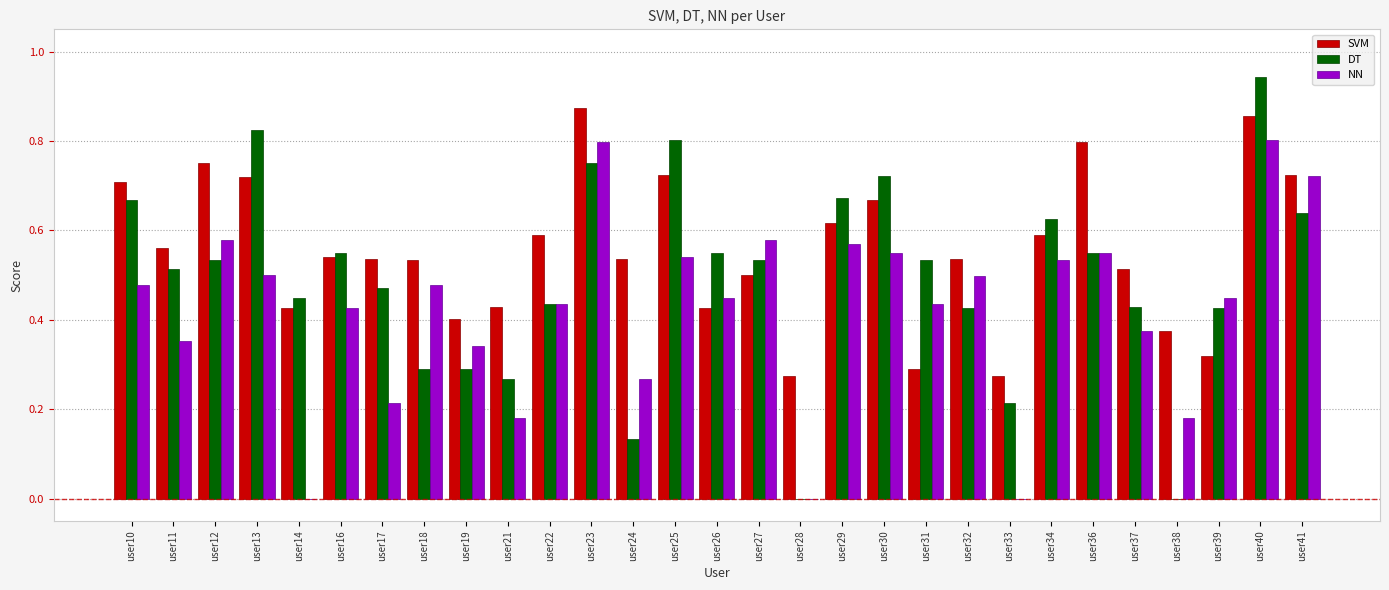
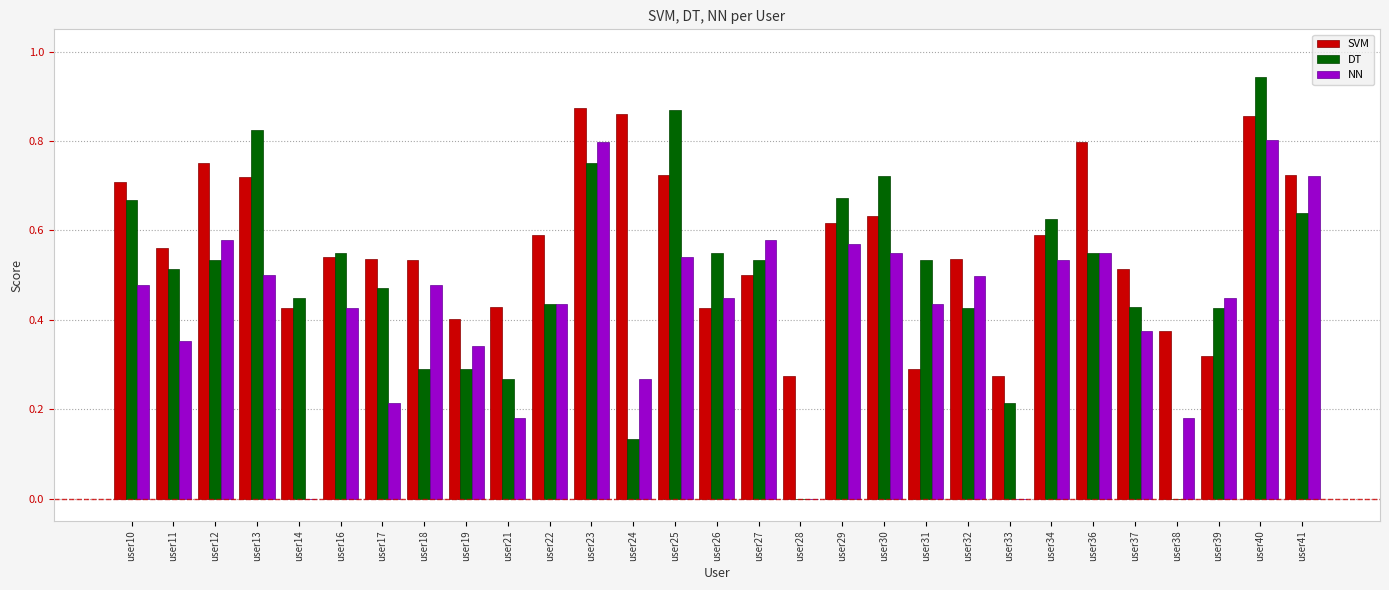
  {
    "SVM": {
      "user10": 0.71,
      "user11": 0.56,
      "user12": 0.75,
      "user13": 0.72,
      "user14": 0.43,
      "user16": 0.54,
      "user17": 0.54,
      "user18": 0.53,
      "user19": 0.40,
      "user21": 0.43,
      "user22": 0.59,
      "user23": 0.88,
-     "user24": 0.54,
+     "user24": 0.86,
      "user25": 0.72,
      "user26": 0.43,
      "user27": 0.50,
      "user28": 0.28,
      "user29": 0.62,
-     "user30": 0.67,
+     "user30": 0.63,
      "user31": 0.29,
      "user32": 0.54,
      "user33": 0.28,
      "user34": 0.59,
      "user36": 0.80,
      "user37": 0.51,
      "user38": 0.38,
      "user39": 0.32,
      "user40": 0.86,
      "user41": 0.72
    },
    "DT": {
      "user10": 0.67,
      "user11": 0.51,
      "user12": 0.53,
      "user13": 0.83,
      "user14": 0.45,
      "user16": 0.55,
      "user17": 0.47,
      "user18": 0.29,
      "user19": 0.29,
      "user21": 0.27,
      "user22": 0.43,
      "user23": 0.75,
      "user24": 0.13,
-     "user25": 0.80,
+     "user25": 0.87,
      "user26": 0.55,
      "user27": 0.53,
      "user28": 0.00,
      "user29": 0.67,
      "user30": 0.72,
      "user31": 0.53,
      "user32": 0.43,
      "user33": 0.21,
      "user34": 0.63,
      "user36": 0.55,
      "user37": 0.43,
      "user38": 0.00,
      "user39": 0.43,
      "user40": 0.94,
      "user41": 0.64
    },
    "NN": {
      "user10": 0.48,
      "user11": 0.35,
      "user12": 0.58,
      "user13": 0.50,
      "user14": 0.00,
      "user16": 0.43,
      "user17": 0.21,
      "user18": 0.48,
      "user19": 0.34,
      "user21": 0.18,
      "user22": 0.43,
      "user23": 0.80,
      "user24": 0.27,
      "user25": 0.54,
      "user26": 0.45,
      "user27": 0.58,
      "user28": 0.00,
      "user29": 0.57,
      "user30": 0.55,
      "user31": 0.43,
      "user32": 0.50,
      "user33": 0.00,
      "user34": 0.53,
      "user36": 0.55,
      "user37": 0.38,
      "user38": 0.18,
      "user39": 0.45,
      "user40": 0.80,
      "user41": 0.72
    }
  }
